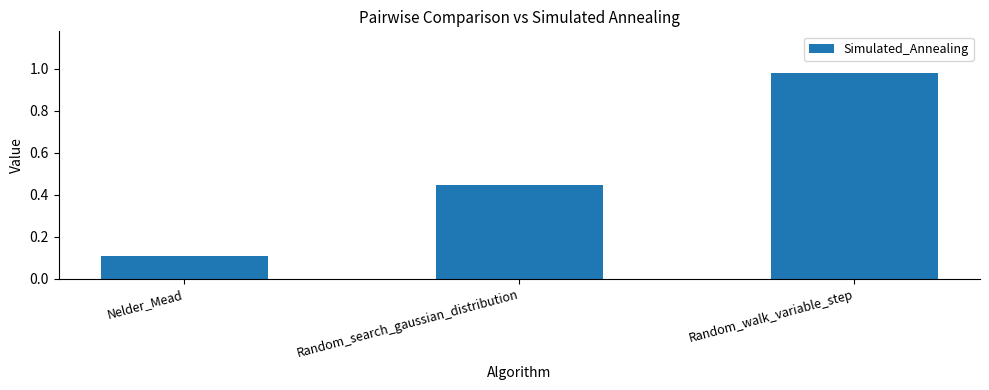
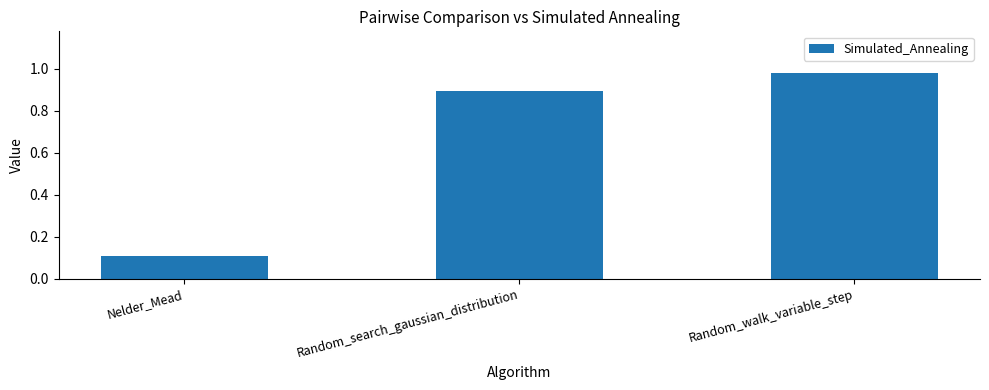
  {
    "Nelder_Mead": 0.11,
-   "Random_search_gaussian_distribution": 0.45,
+   "Random_search_gaussian_distribution": 0.89,
    "Random_walk_variable_step": 0.98
  }
